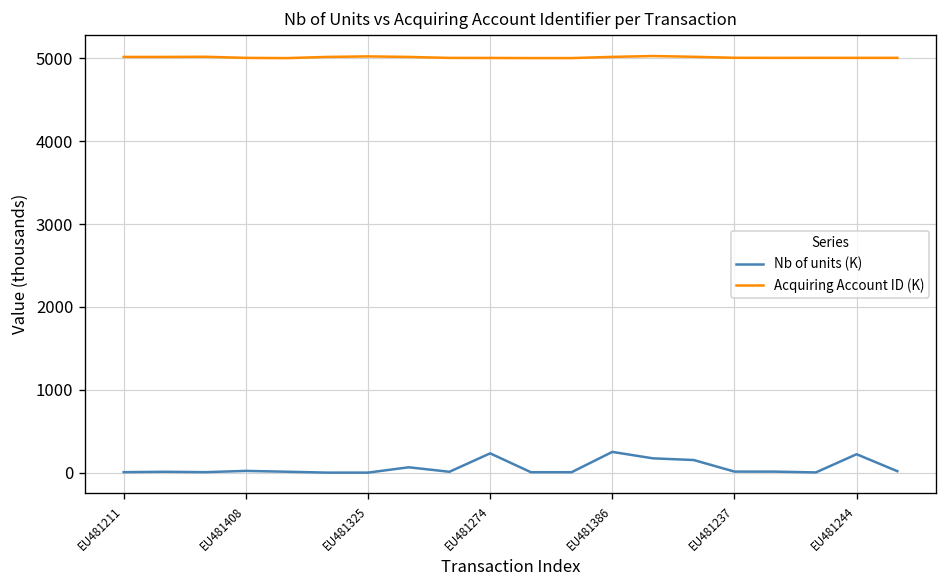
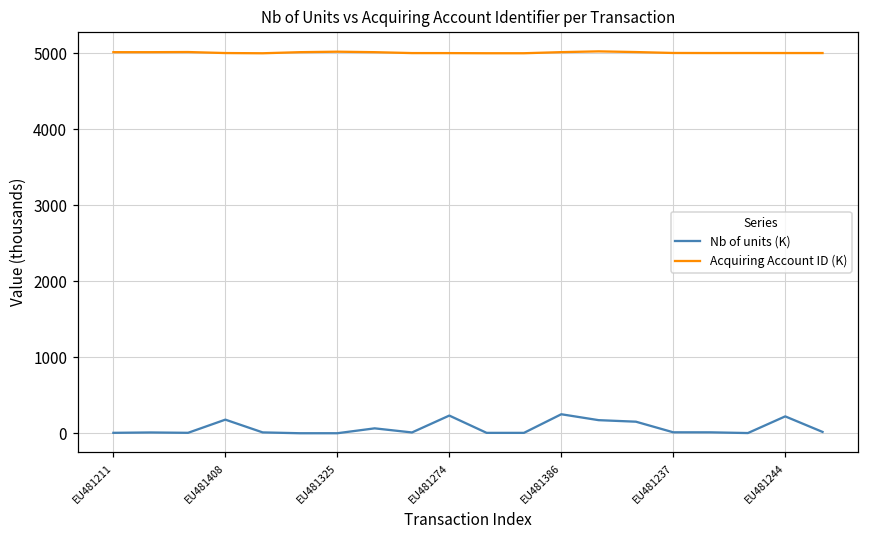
  {
    "Nb of units (K)": {
      "EU481211": 0,
-     "EU481408": 0,
+     "EU481408": 200,
      "EU481325": 0,
      "EU481274": 200,
      "EU481386": 300,
      "EU481237": 0,
      "EU481244": 200
    },
    "Acquiring Account ID (K)": {
      "EU481211": 5000,
      "EU481408": 5000,
      "EU481325": 5000,
      "EU481274": 5000,
      "EU481386": 5000,
      "EU481237": 5000,
      "EU481244": 5000
    }
  }
